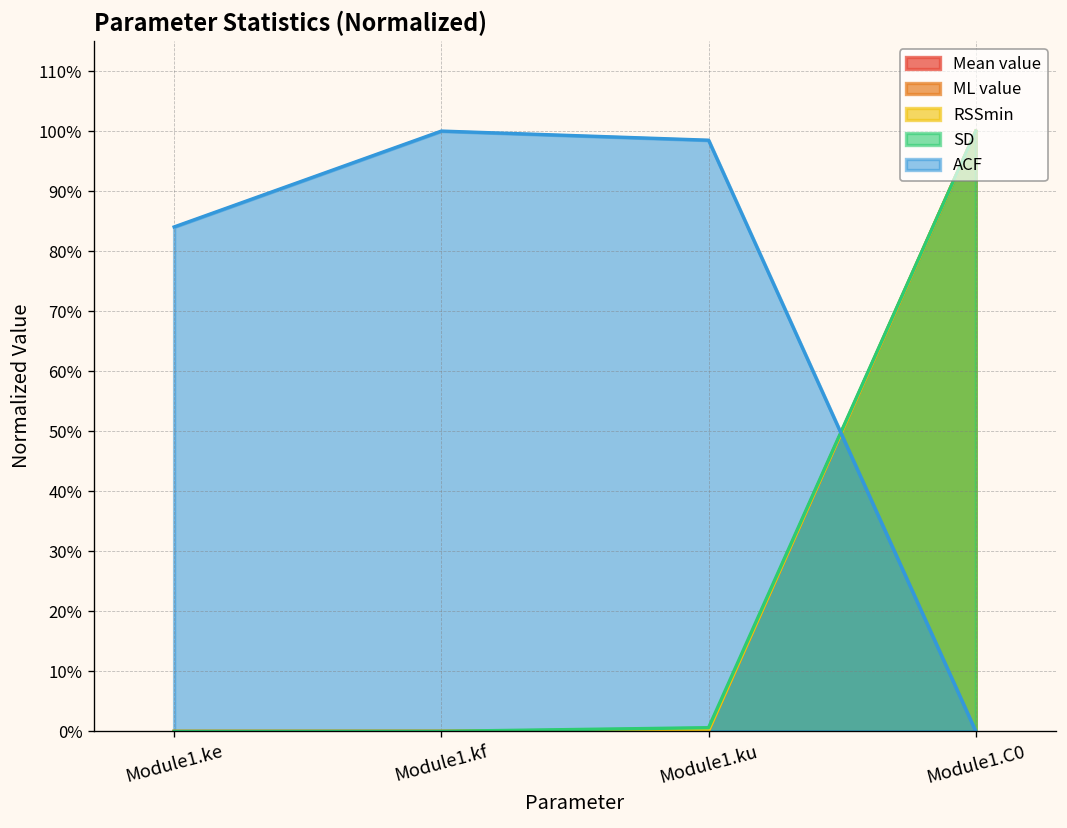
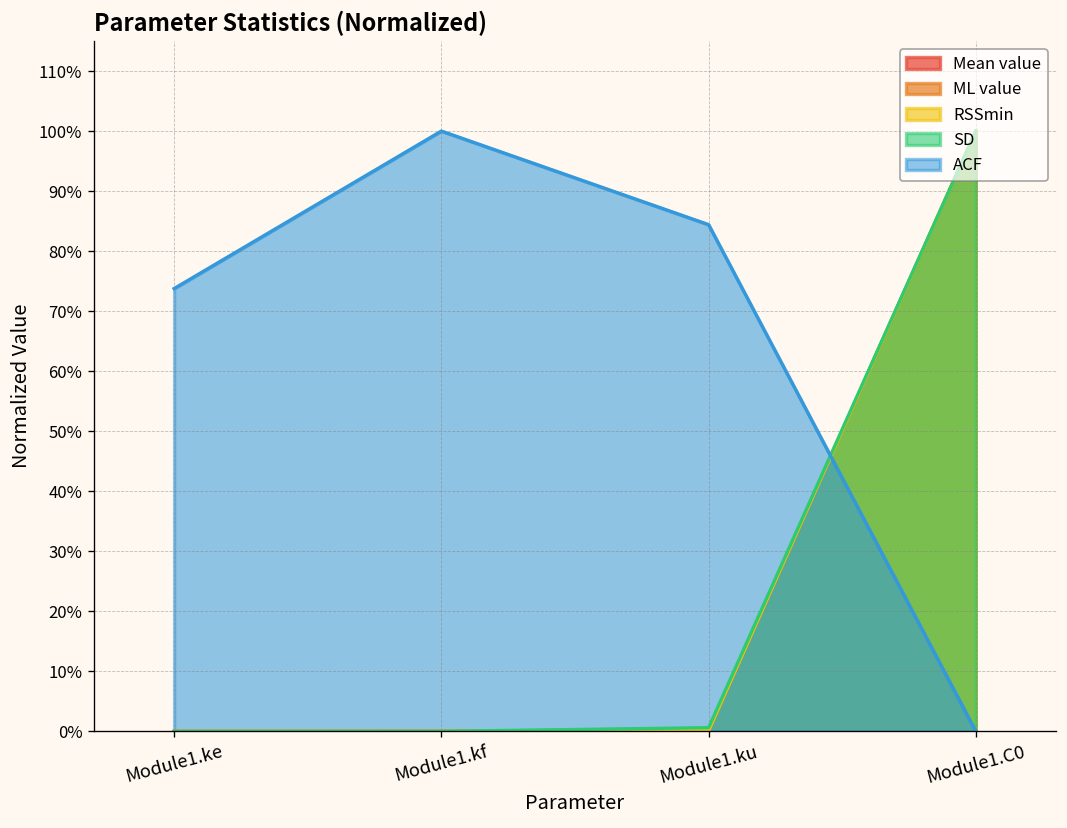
  {
    "ACF": {
-     "Module1.ke": "84%",
+     "Module1.ke": "74%",
      "Module1.kf": "100%",
-     "Module1.ku": "98%",
+     "Module1.ku": "84%",
      "Module1.C0": "0%"
    }
  }
